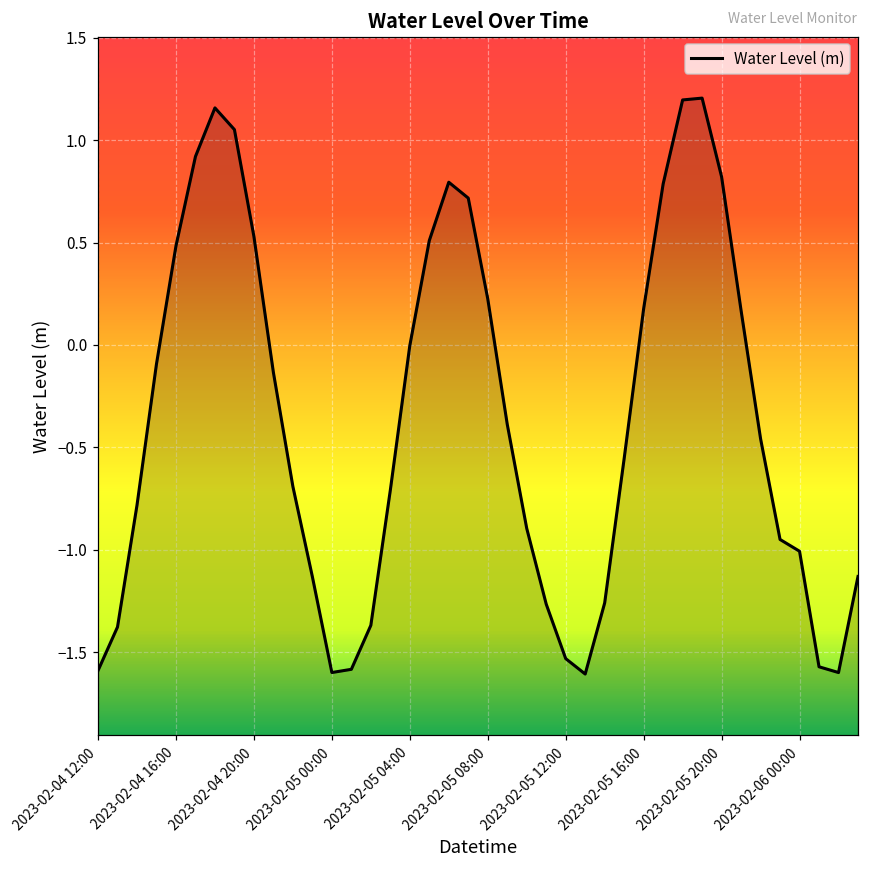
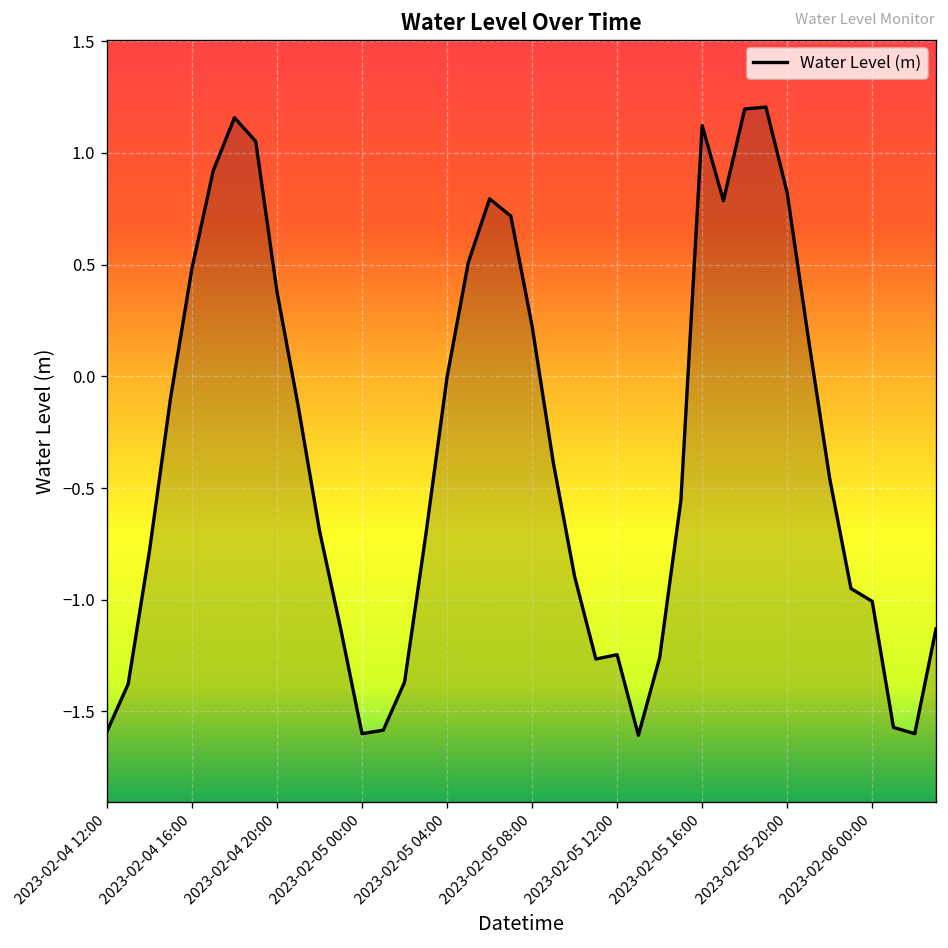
  {
    "2023-02-04 12:00": -1.59,
    "2023-02-04 16:00": 0.48,
-   "2023-02-04 20:00": 0.53,
+   "2023-02-04 20:00": 0.38,
    "2023-02-05 00:00": -1.60,
    "2023-02-05 04:00": 0.00,
    "2023-02-05 08:00": 0.23,
-   "2023-02-05 12:00": -1.53,
-   "2023-02-05 16:00": 0.18,
+   "2023-02-05 12:00": -1.25,
+   "2023-02-05 16:00": 1.12,
    "2023-02-05 20:00": 0.82,
    "2023-02-06 00:00": -1.01
  }
